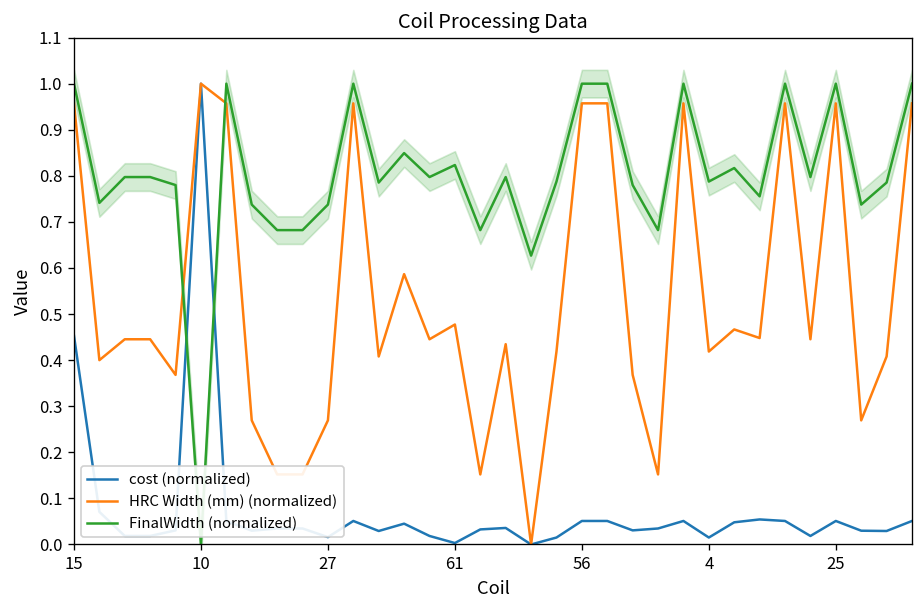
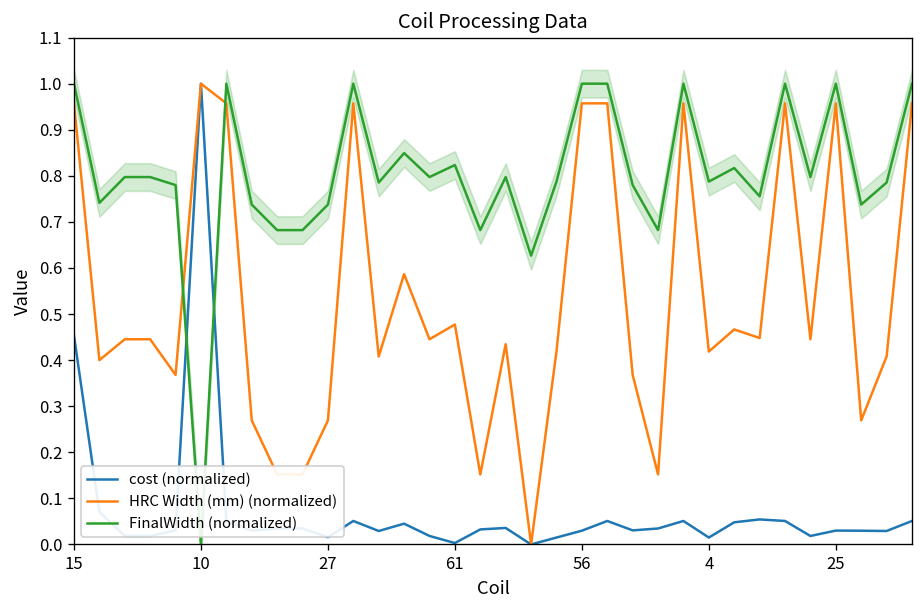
  {
    "cost (normalized)": {
      "15": 0.45,
      "61": 0.00,
-     "56": 0.05,
-     "25": 0.05
+     "56": 0.03,
+     "25": 0.03
    },
    "HRC Width (mm) (normalized)": {
      "15": 0.96,
      "61": 0.48,
      "56": 0.96,
      "25": 0.96
    }
  }
